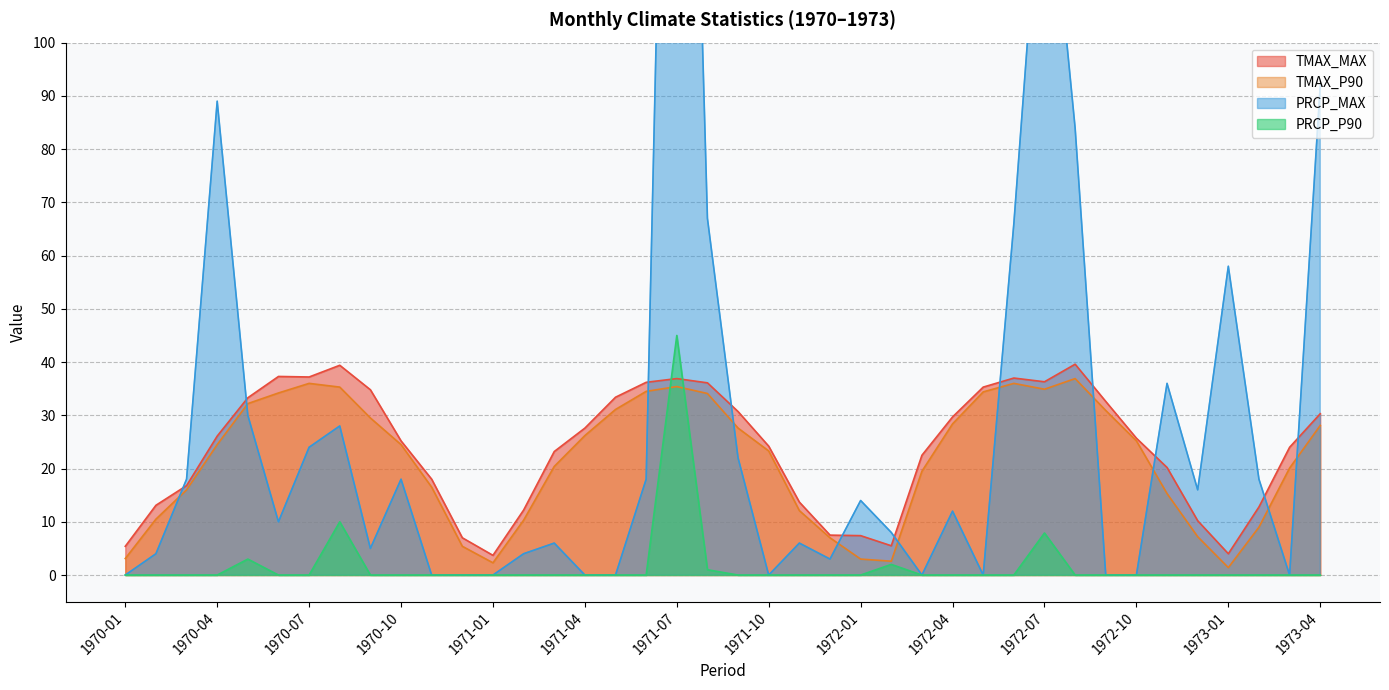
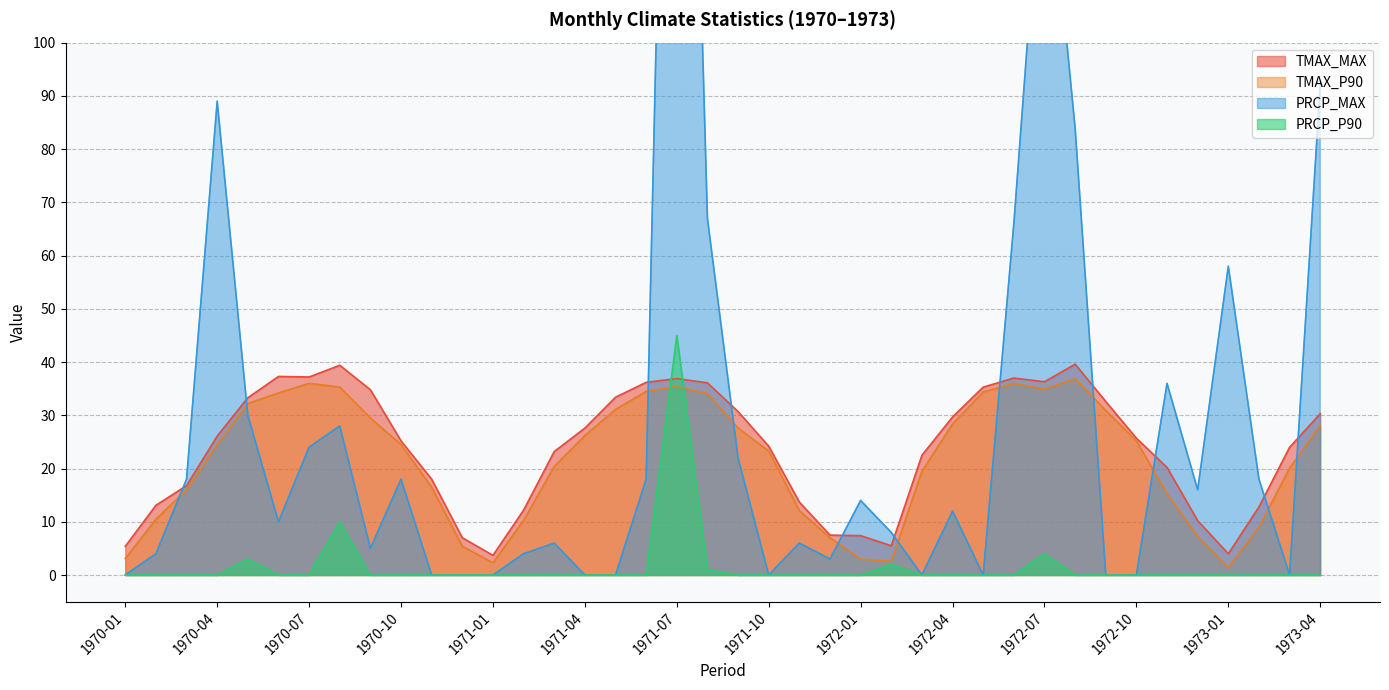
  {
    "PRCP_MAX": {
      "1970-04": 89,
      "1970-07": 24,
      "1970-10": 18,
      "1972-01": 14,
      "1972-04": 12,
      "1973-01": 58
    },
    "PRCP_P90": {
      "1970-04": 0,
      "1970-07": 0,
      "1970-10": 0,
      "1971-07": 45,
      "1972-01": 0,
      "1972-04": 0,
-     "1972-07": 8,
+     "1972-07": 4,
      "1973-01": 0,
      "1973-04": 0
    }
  }
